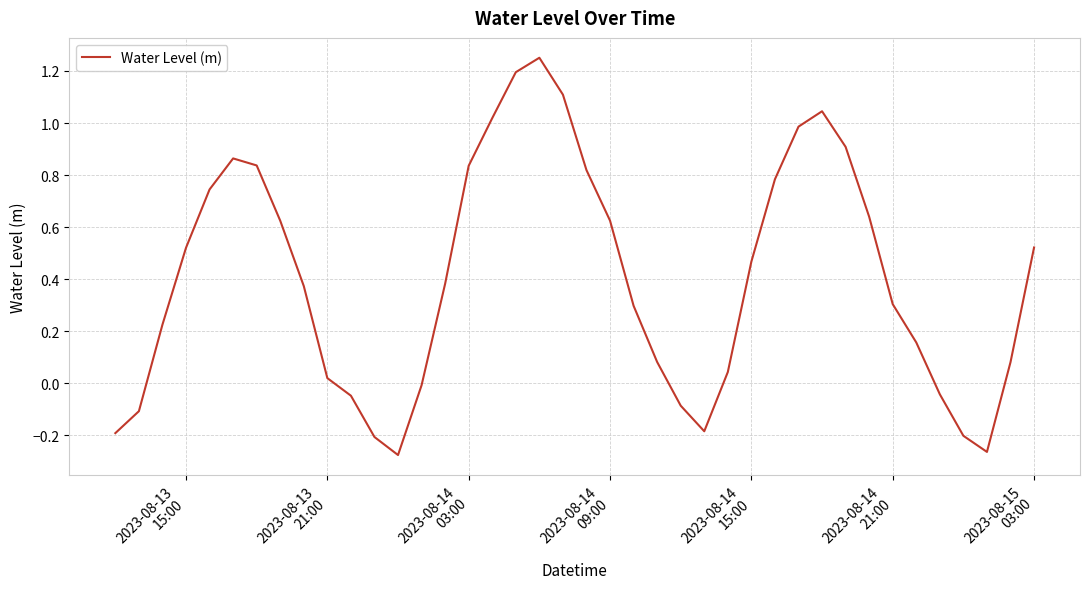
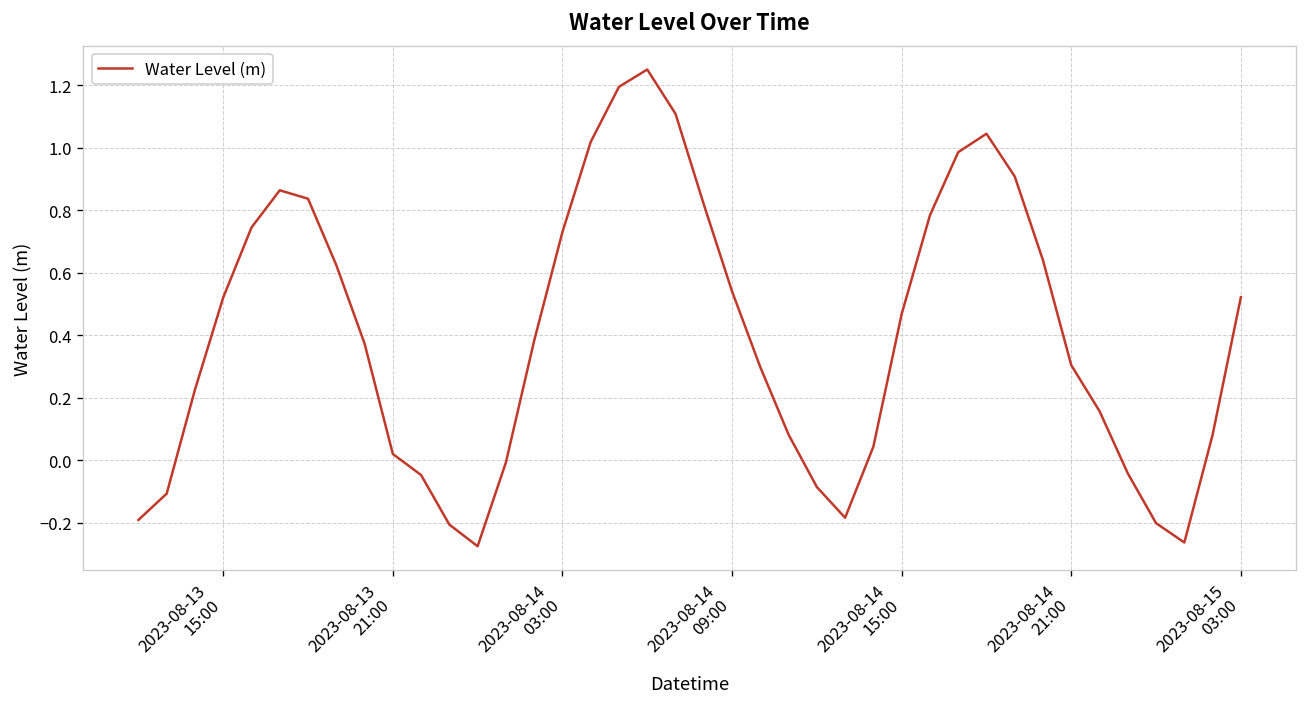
  {
    "2023-08-13 15:00": 0.52,
    "2023-08-13 21:00": 0.02,
-   "2023-08-14 03:00": 0.84,
-   "2023-08-14 09:00": 0.62,
+   "2023-08-14 03:00": 0.73,
+   "2023-08-14 09:00": 0.54,
    "2023-08-14 15:00": 0.47,
    "2023-08-14 21:00": 0.30,
    "2023-08-15 03:00": 0.52
  }
